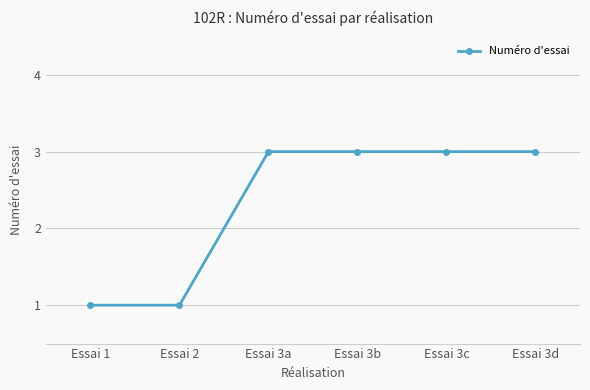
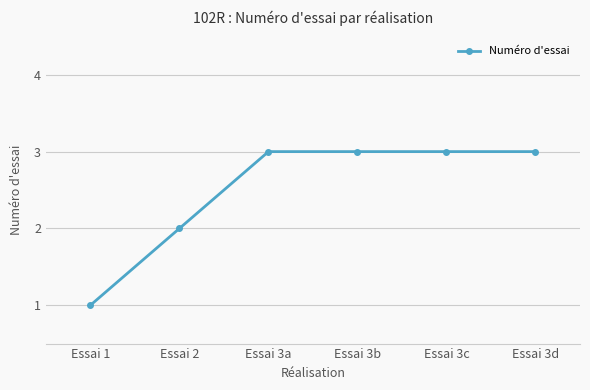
  {
    "Essai 1": 1,
-   "Essai 2": 1,
+   "Essai 2": 2,
    "Essai 3a": 3,
    "Essai 3b": 3,
    "Essai 3c": 3,
    "Essai 3d": 3
  }
